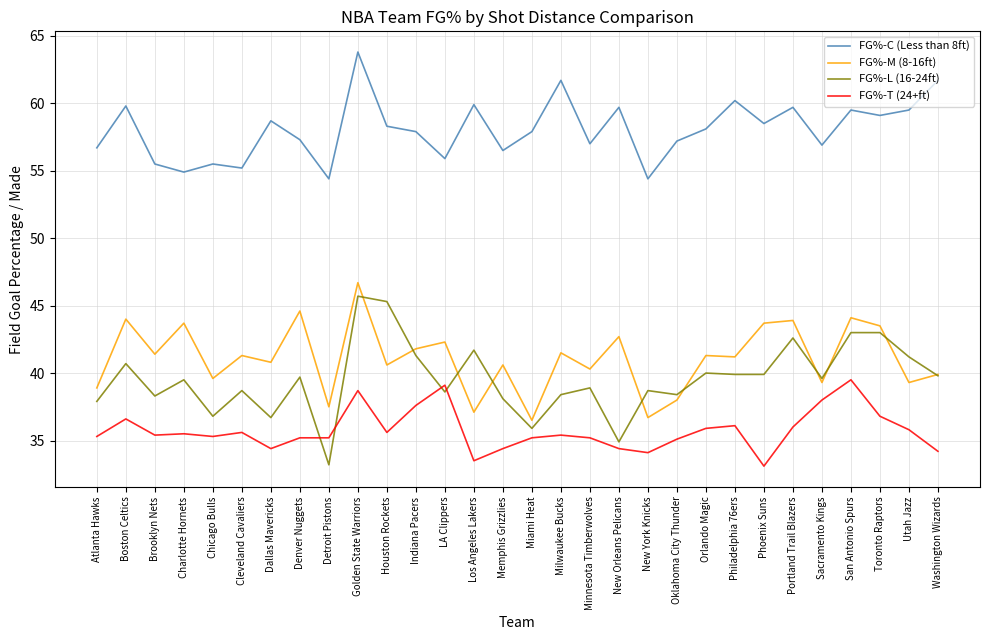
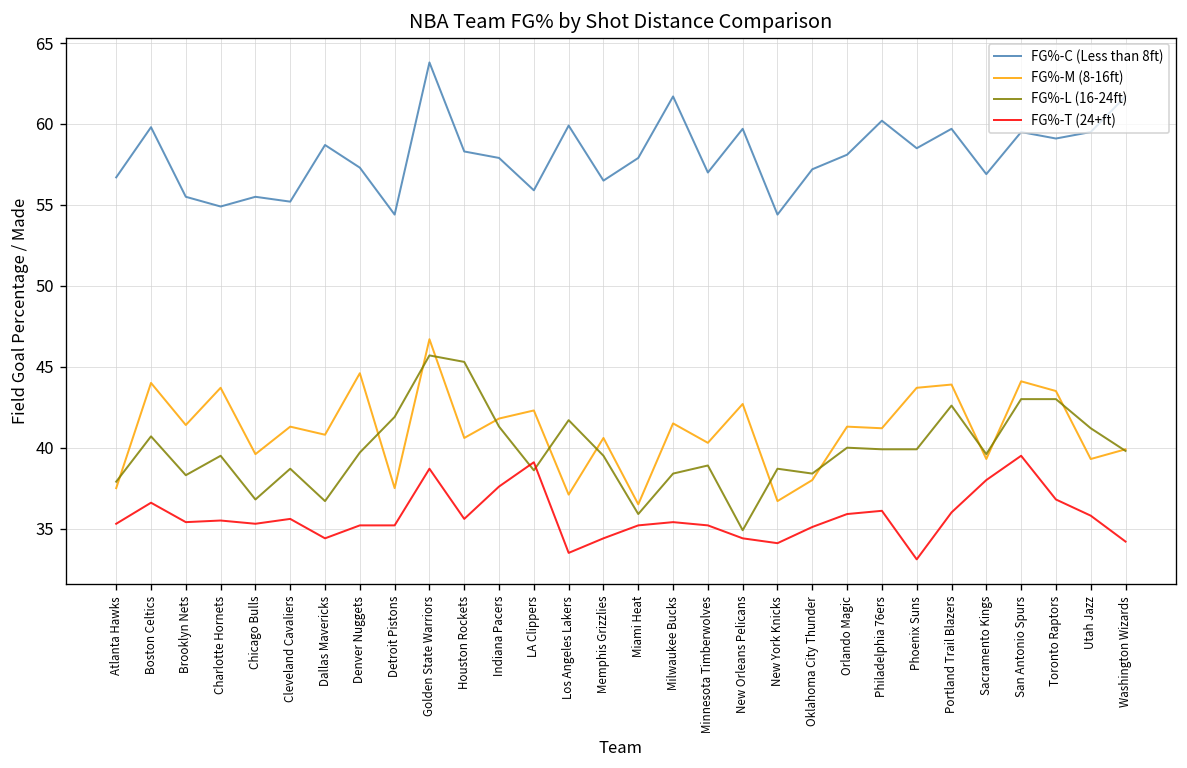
  {
    "FG%-C (Less than 8ft)": {
      "Atlanta Hawks": 56.7,
      "Boston Celtics": 59.8,
      "Brooklyn Nets": 55.5,
      "Charlotte Hornets": 54.9,
      "Chicago Bulls": 55.5,
      "Cleveland Cavaliers": 55.2,
      "Dallas Mavericks": 58.7,
      "Denver Nuggets": 57.3,
      "Detroit Pistons": 54.4,
      "Golden State Warriors": 63.8,
      "Houston Rockets": 58.3,
      "Indiana Pacers": 57.9,
      "LA Clippers": 55.9,
      "Los Angeles Lakers": 59.9,
      "Memphis Grizzlies": 56.5,
      "Miami Heat": 57.9,
      "Milwaukee Bucks": 61.7,
      "Minnesota Timberwolves": 57.0,
      "New Orleans Pelicans": 59.7,
      "New York Knicks": 54.4,
      "Oklahoma City Thunder": 57.2,
      "Orlando Magic": 58.1,
      "Philadelphia 76ers": 60.2,
      "Phoenix Suns": 58.5,
      "Portland Trail Blazers": 59.7,
      "Sacramento Kings": 56.9,
      "San Antonio Spurs": 59.5,
      "Toronto Raptors": 59.1,
      "Utah Jazz": 59.5
    },
    "FG%-M (8-16ft)": {
-     "Atlanta Hawks": 38.9,
+     "Atlanta Hawks": 37.5,
      "Boston Celtics": 44.0,
      "Brooklyn Nets": 41.4,
      "Charlotte Hornets": 43.7,
      "Chicago Bulls": 39.6,
      "Cleveland Cavaliers": 41.3,
      "Dallas Mavericks": 40.8,
      "Denver Nuggets": 44.6,
      "Detroit Pistons": 37.5,
      "Golden State Warriors": 46.7,
      "Houston Rockets": 40.6,
      "Indiana Pacers": 41.8,
      "LA Clippers": 42.3,
      "Los Angeles Lakers": 37.1,
      "Memphis Grizzlies": 40.6,
      "Miami Heat": 36.5,
      "Milwaukee Bucks": 41.5,
      "Minnesota Timberwolves": 40.3,
      "New Orleans Pelicans": 42.7,
      "New York Knicks": 36.7,
      "Oklahoma City Thunder": 38.0,
      "Orlando Magic": 41.3,
      "Philadelphia 76ers": 41.2,
      "Phoenix Suns": 43.7,
      "Portland Trail Blazers": 43.9,
      "Sacramento Kings": 39.3,
      "San Antonio Spurs": 44.1,
      "Toronto Raptors": 43.5,
      "Utah Jazz": 39.3
    },
    "FG%-L (16-24ft)": {
      "Atlanta Hawks": 37.9,
      "Boston Celtics": 40.7,
      "Brooklyn Nets": 38.3,
      "Charlotte Hornets": 39.5,
      "Chicago Bulls": 36.8,
      "Cleveland Cavaliers": 38.7,
      "Dallas Mavericks": 36.7,
      "Denver Nuggets": 39.7,
-     "Detroit Pistons": 33.2,
+     "Detroit Pistons": 41.9,
      "Golden State Warriors": 45.7,
      "Houston Rockets": 45.3,
      "Indiana Pacers": 41.3,
      "LA Clippers": 38.6,
      "Los Angeles Lakers": 41.7,
-     "Memphis Grizzlies": 38.1,
+     "Memphis Grizzlies": 39.5,
      "Miami Heat": 35.9,
      "Milwaukee Bucks": 38.4,
      "Minnesota Timberwolves": 38.9,
      "New Orleans Pelicans": 34.9,
      "New York Knicks": 38.7,
      "Oklahoma City Thunder": 38.4,
      "Orlando Magic": 40.0,
      "Philadelphia 76ers": 39.9,
      "Phoenix Suns": 39.9,
      "Portland Trail Blazers": 42.6,
      "Sacramento Kings": 39.6,
      "San Antonio Spurs": 43.0,
      "Toronto Raptors": 43.0,
      "Utah Jazz": 41.2
    },
    "FG%-T (24+ft)": {
      "Atlanta Hawks": 35.3,
      "Boston Celtics": 36.6,
      "Brooklyn Nets": 35.4,
      "Charlotte Hornets": 35.5,
      "Chicago Bulls": 35.3,
      "Cleveland Cavaliers": 35.6,
      "Dallas Mavericks": 34.4,
      "Denver Nuggets": 35.2,
      "Detroit Pistons": 35.2,
      "Golden State Warriors": 38.7,
      "Houston Rockets": 35.6,
      "Indiana Pacers": 37.6,
      "LA Clippers": 39.1,
      "Los Angeles Lakers": 33.5,
      "Memphis Grizzlies": 34.4,
      "Miami Heat": 35.2,
      "Milwaukee Bucks": 35.4,
      "Minnesota Timberwolves": 35.2,
      "New Orleans Pelicans": 34.4,
      "New York Knicks": 34.1,
      "Oklahoma City Thunder": 35.1,
      "Orlando Magic": 35.9,
      "Philadelphia 76ers": 36.1,
      "Phoenix Suns": 33.1,
      "Portland Trail Blazers": 36.0,
      "Sacramento Kings": 38.0,
      "San Antonio Spurs": 39.5,
      "Toronto Raptors": 36.8,
      "Utah Jazz": 35.8,
      "Washington Wizards": 34.2
    }
  }
